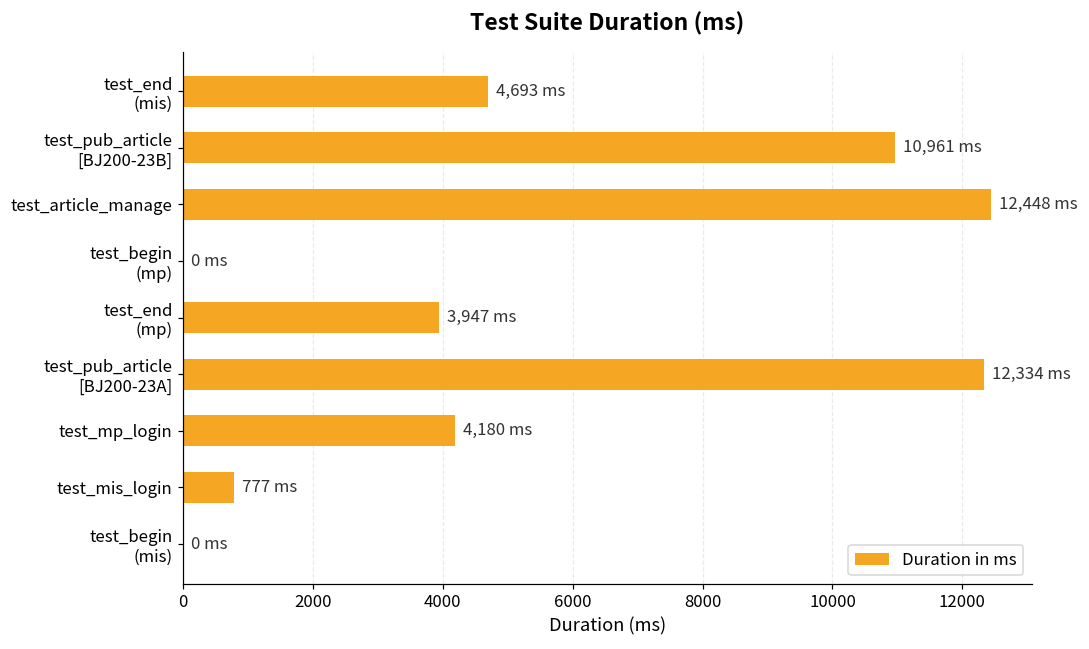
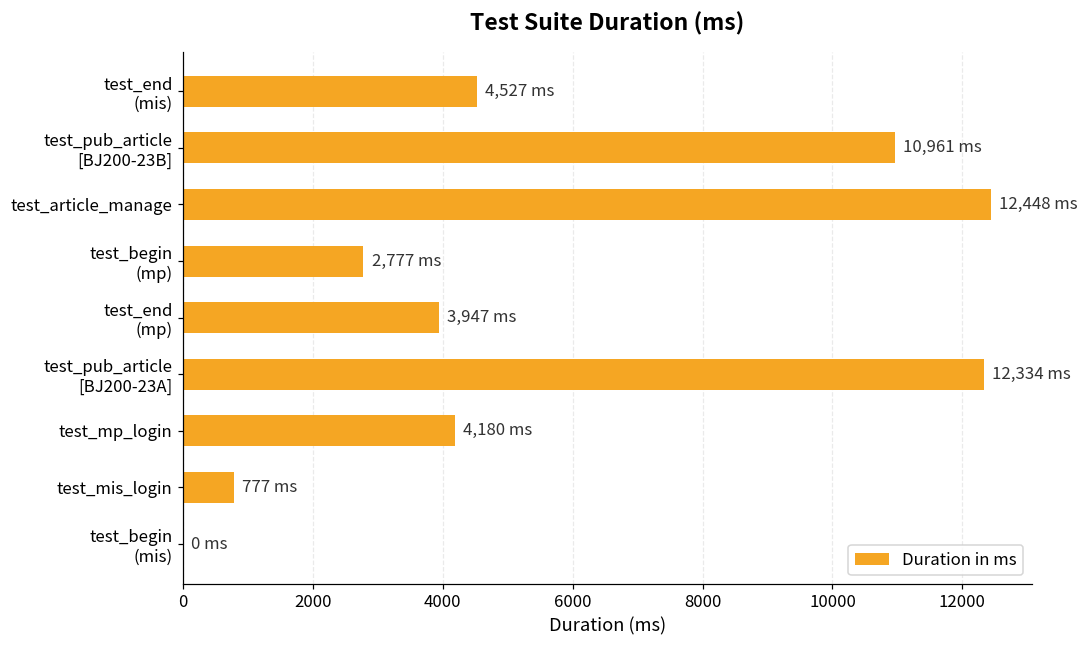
  {
-   "test_end (mis)": "4,693",
+   "test_end (mis)": "4,527",
    "test_pub_article [BJ200-23B]": "10,961",
    "test_article_manage": "12,448",
-   "test_begin (mp)": "0",
+   "test_begin (mp)": "2,777",
    "test_end (mp)": "3,947",
    "test_pub_article [BJ200-23A]": "12,334",
    "test_mp_login": "4,180",
    "test_mis_login": "777",
    "test_begin (mis)": "0"
  }
